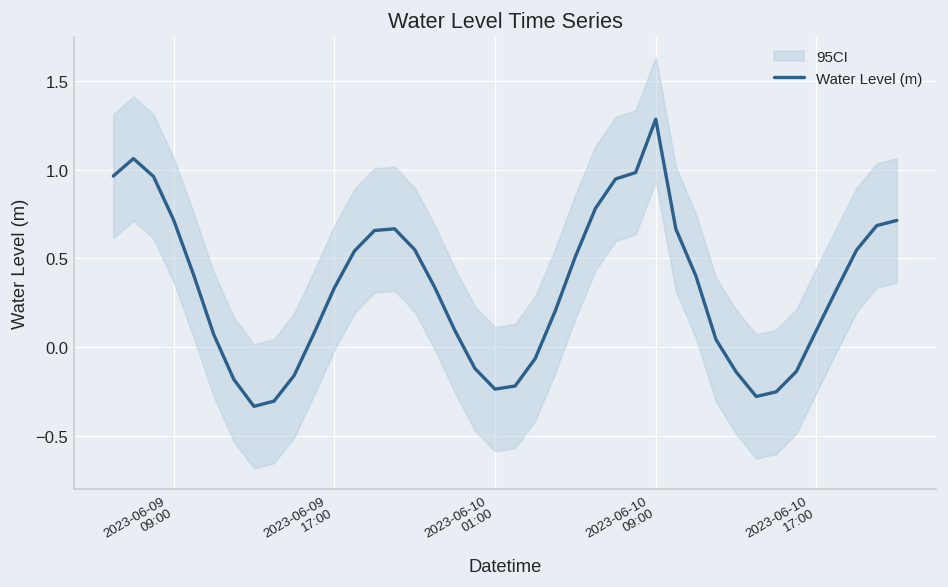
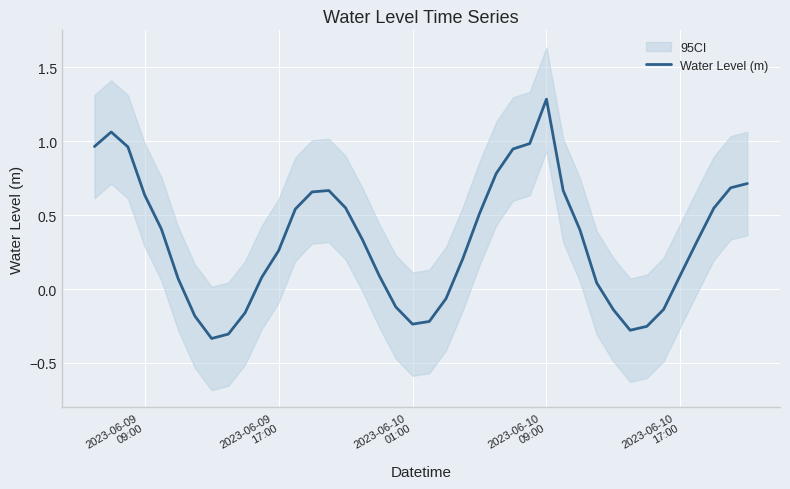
  {
    "Water Level (m)": {
-     "2023-06-09 09:00": 0.72,
-     "2023-06-09 17:00": 0.33,
+     "2023-06-09 09:00": 0.64,
+     "2023-06-09 17:00": 0.26,
      "2023-06-10 01:00": -0.24,
      "2023-06-10 09:00": 1.29,
      "2023-06-10 17:00": 0.09
    }
  }
